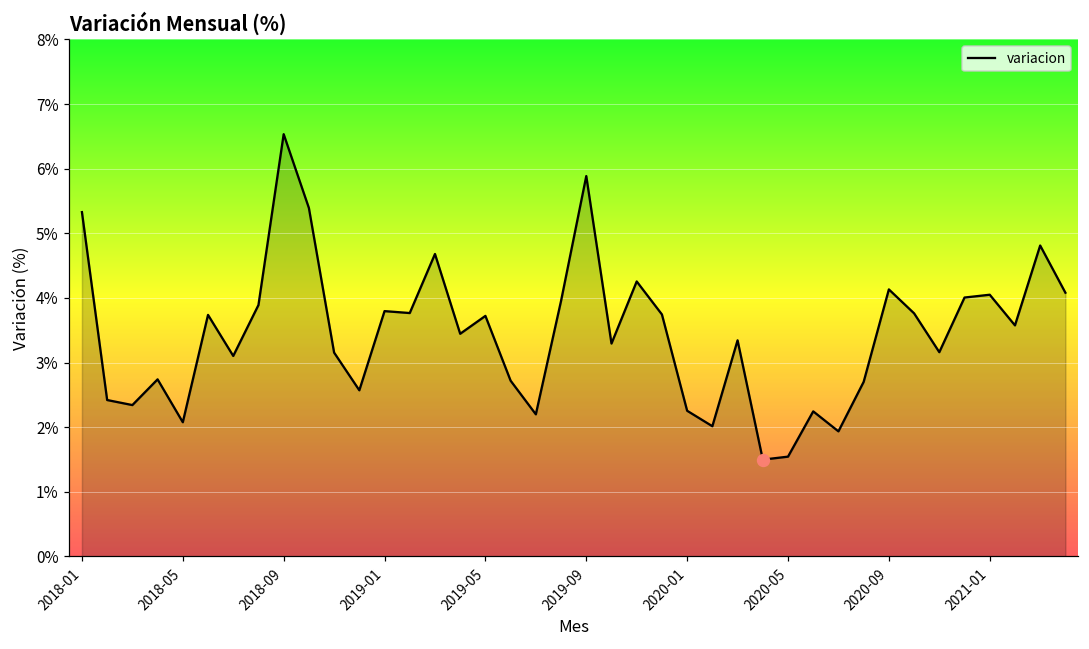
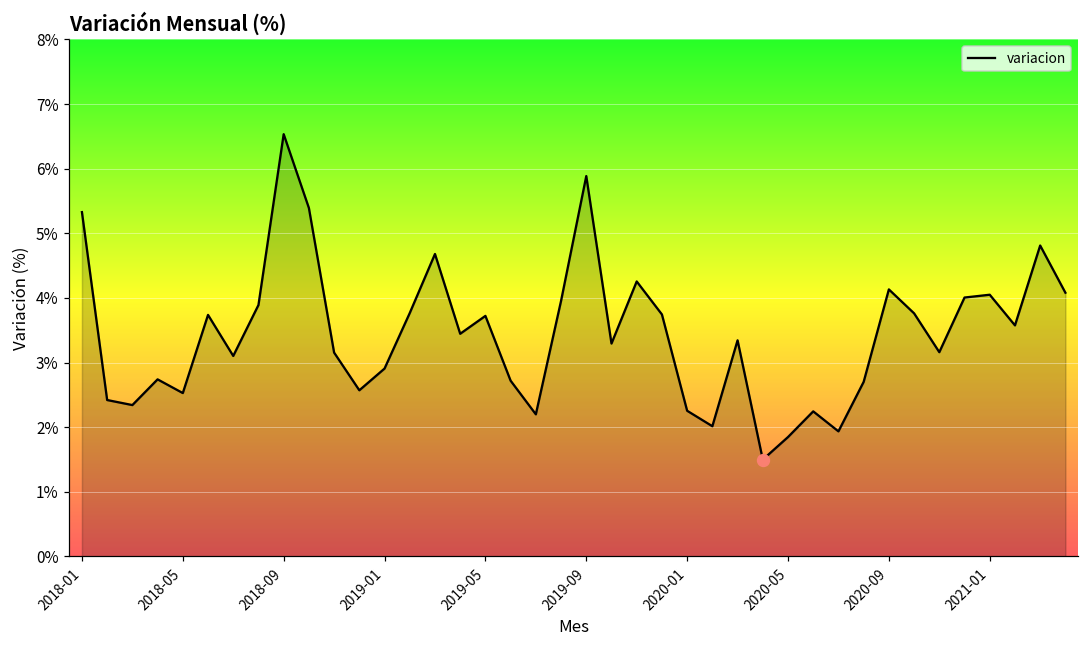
  {
    "variacion": {
      "2018-01": "5.3%",
-     "2018-05": "2.1%",
+     "2018-05": "2.5%",
      "2018-09": "6.5%",
-     "2019-01": "3.8%",
+     "2019-01": "2.9%",
      "2019-05": "3.7%",
      "2019-09": "5.9%",
      "2020-01": "2.3%",
-     "2020-05": "1.5%",
+     "2020-05": "1.8%",
      "2020-09": "4.1%",
      "2021-01": "4.0%"
    }
  }
